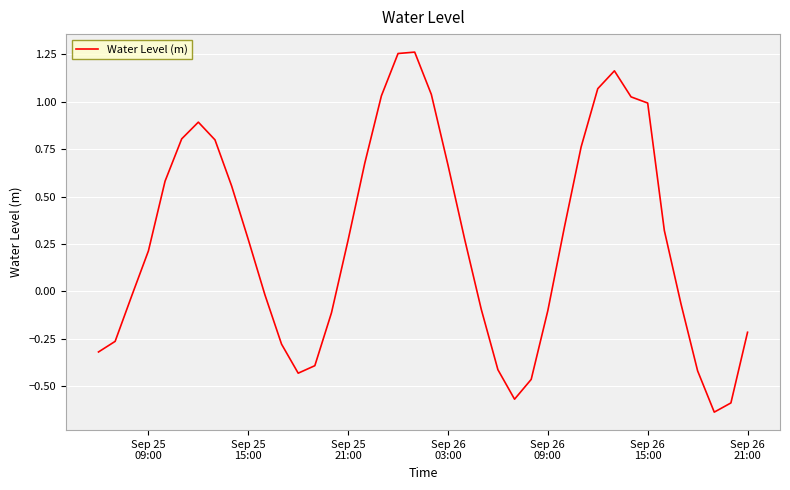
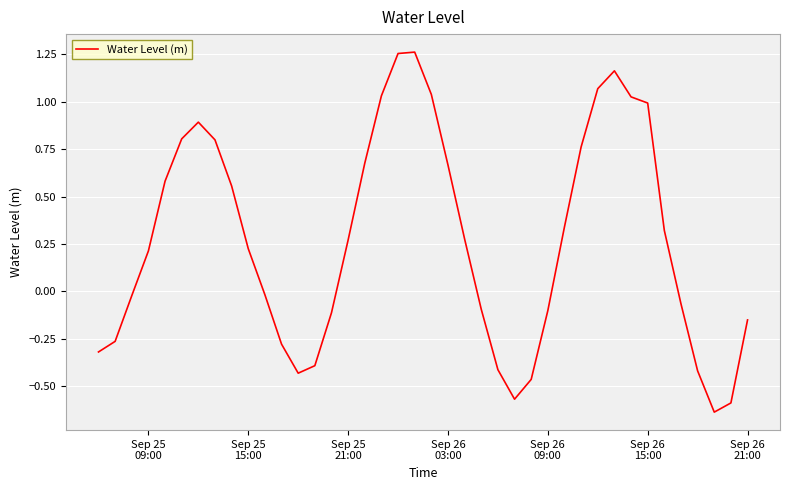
  {
    "Sep 25 09:00": 0.21,
-   "Sep 25 15:00": 0.27,
+   "Sep 25 15:00": 0.23,
    "Sep 25 21:00": 0.27,
    "Sep 26 03:00": 0.67,
    "Sep 26 09:00": -0.10,
    "Sep 26 15:00": 0.99,
-   "Sep 26 21:00": -0.22
+   "Sep 26 21:00": -0.15
  }
